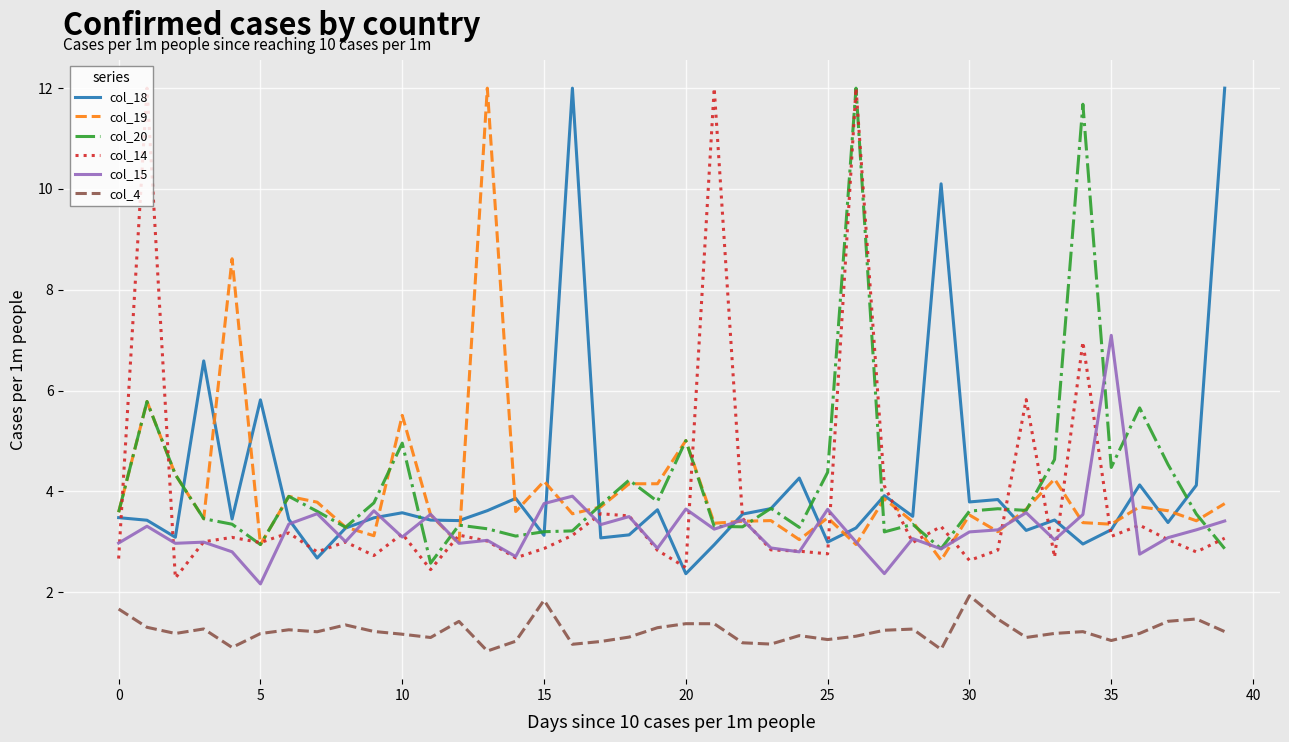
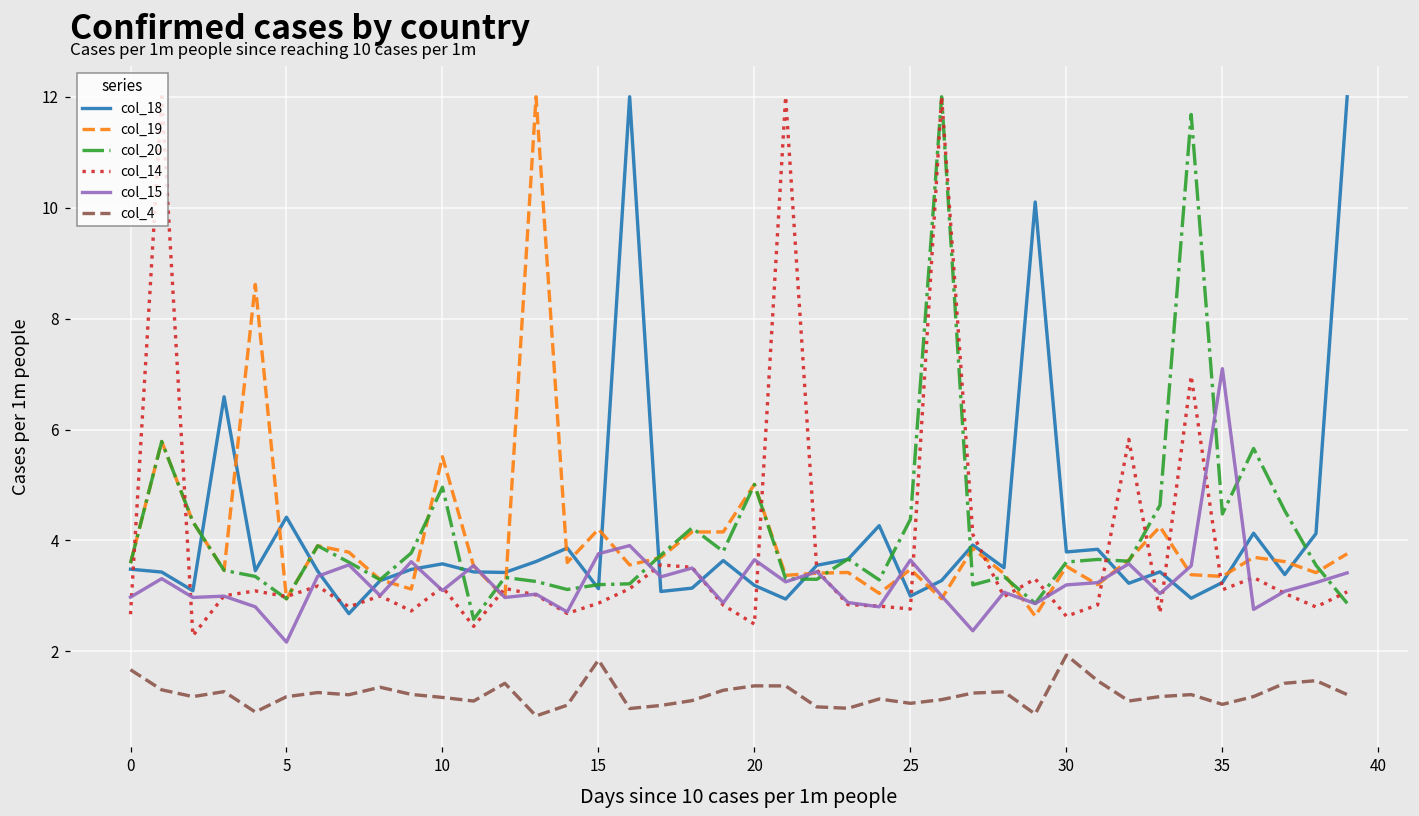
  {
    "col_18": {
      "0": 3.5,
-     "5": 5.8,
+     "5": 4.4,
      "10": 3.6,
      "15": 3.1,
-     "20": 2.4,
+     "20": 3.2,
      "25": 3.0,
      "30": 3.8,
      "35": 3.2
    },
    "col_19": {
      "10": 5.5,
      "15": 4.2,
      "25": 3.5,
      "30": 3.5,
      "35": 3.4
    },
    "col_20": {
      "10": 5.0,
      "15": 3.2,
      "25": 4.4,
      "30": 3.6,
      "35": 4.5
    },
    "col_14": {
      "0": 2.7,
      "10": 3.2,
      "15": 2.9,
      "20": 2.5,
      "25": 2.8,
      "30": 2.6,
      "35": 3.1
    },
    "col_15": {
      "0": 3.0,
      "5": 2.2,
      "10": 3.1,
      "15": 3.8,
      "20": 3.7,
      "25": 3.6,
      "30": 3.2,
      "35": 7.1
    },
    "col_4": {
      "0": 1.7,
      "5": 1.2,
      "10": 1.2,
      "15": 1.8,
      "20": 1.4,
      "25": 1.1,
      "30": 1.9,
      "35": 1.0
    }
  }
